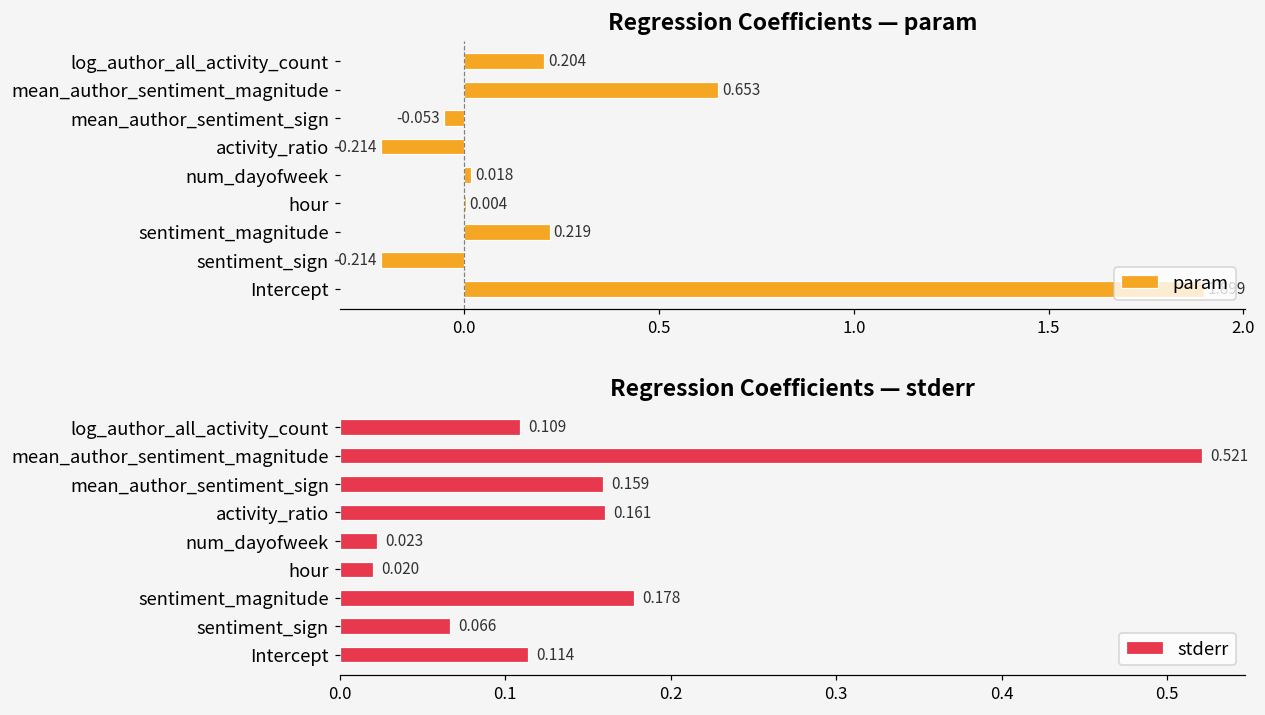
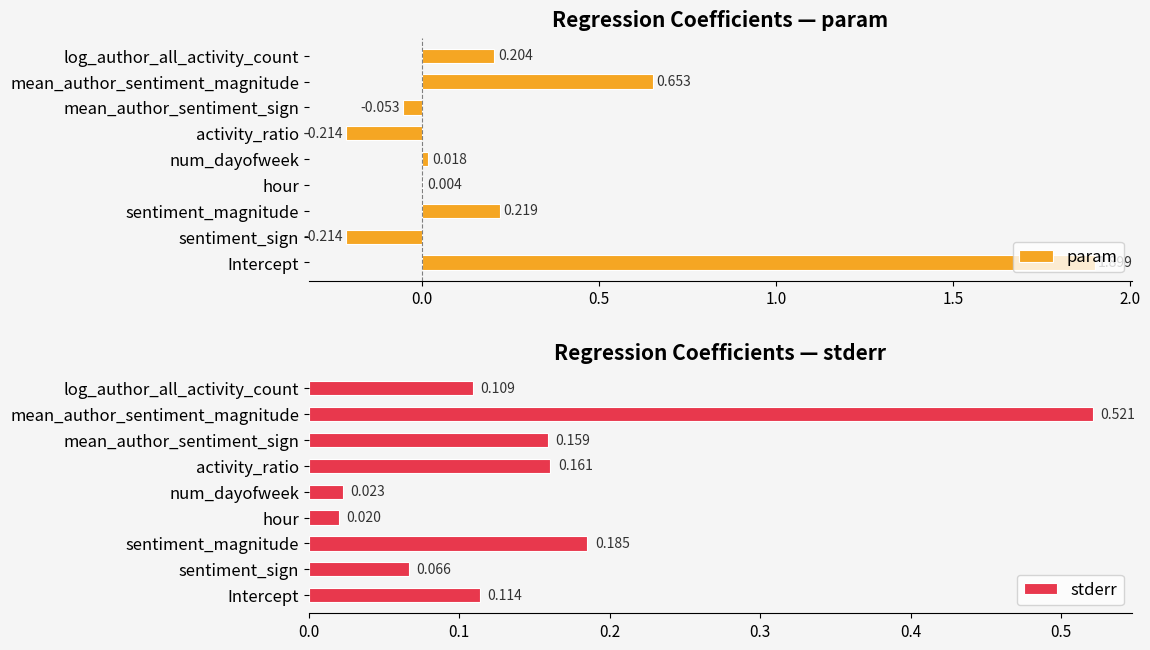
  {
    "Regression Coefficients — param": {
      "log_author_all_activity_count": 0.204,
      "mean_author_sentiment_magnitude": 0.653,
      "mean_author_sentiment_sign": -0.053,
      "activity_ratio": -0.214,
      "num_dayofweek": 0.018,
      "hour": 0.004,
      "sentiment_magnitude": 0.219,
      "sentiment_sign": -0.214
    },
    "Regression Coefficients — stderr": {
      "log_author_all_activity_count": 0.109,
      "mean_author_sentiment_magnitude": 0.521,
      "mean_author_sentiment_sign": 0.159,
      "activity_ratio": 0.161,
      "num_dayofweek": 0.023,
      "hour": 0.020,
-     "sentiment_magnitude": 0.178,
+     "sentiment_magnitude": 0.185,
      "sentiment_sign": 0.066,
      "Intercept": 0.114
    }
  }
